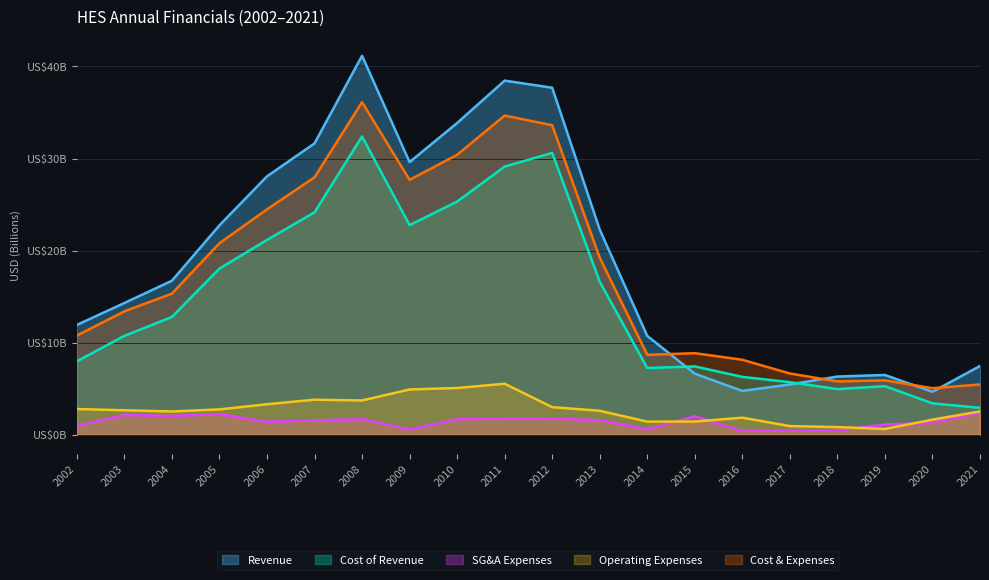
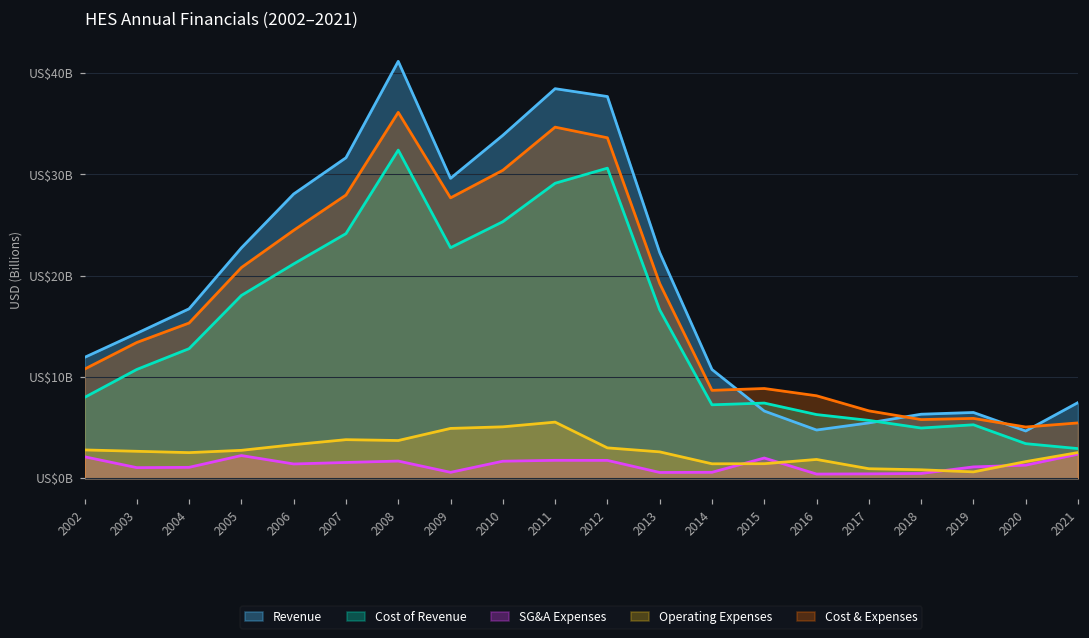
  {
    "SG&A Expenses": {
-     "2002": "US$1000000000",
-     "2003": "US$2000000000",
-     "2004": "US$2000000000",
+     "2002": "US$2000000000",
+     "2003": "US$1000000000",
+     "2004": "US$1000000000",
      "2005": "US$2000000000",
      "2006": "US$1000000000",
      "2007": "US$2000000000",
      "2008": "US$2000000000",
      "2009": "US$1000000000",
      "2010": "US$2000000000",
      "2011": "US$2000000000",
      "2012": "US$2000000000",
-     "2013": "US$2000000000",
+     "2013": "US$1000000000",
      "2014": "US$1000000000",
      "2015": "US$2000000000",
      "2016": "US$0",
      "2017": "US$0",
      "2018": "US$0",
      "2019": "US$1000000000",
      "2020": "US$1000000000"
    }
  }
